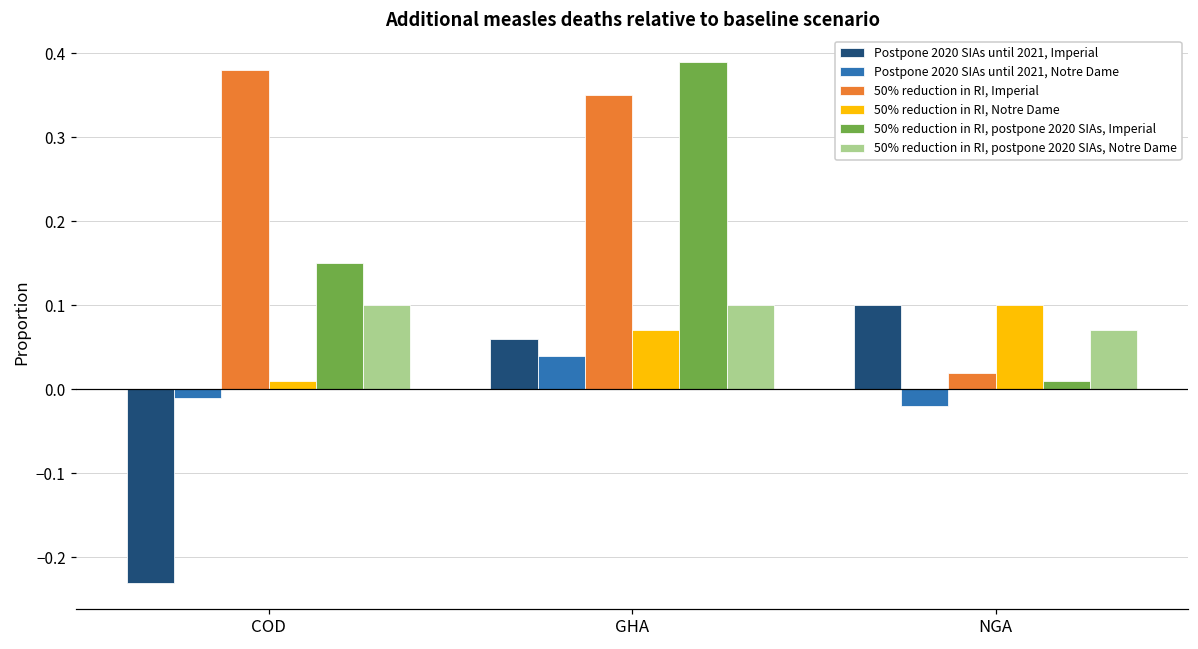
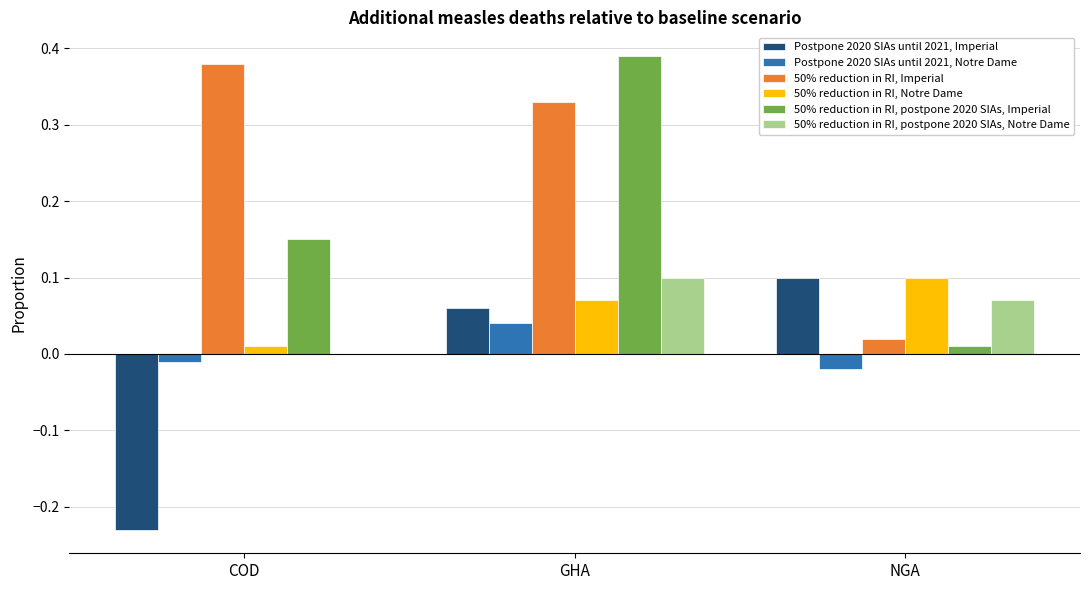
  {
    "Postpone 2020 SIAs until 2021, Imperial": {
      "COD": -0.23,
      "GHA": 0.06,
      "NGA": 0.10
    },
    "Postpone 2020 SIAs until 2021, Notre Dame": {
      "COD": -0.01,
      "GHA": 0.04,
      "NGA": -0.02
    },
    "50% reduction in RI, Imperial": {
      "COD": 0.38,
-     "GHA": 0.35,
+     "GHA": 0.33,
      "NGA": 0.02
    },
    "50% reduction in RI, Notre Dame": {
      "COD": 0.01,
      "GHA": 0.07,
      "NGA": 0.10
    },
    "50% reduction in RI, postpone 2020 SIAs, Imperial": {
      "COD": 0.15,
      "GHA": 0.39,
      "NGA": 0.01
    },
    "50% reduction in RI, postpone 2020 SIAs, Notre Dame": {
-     "COD": 0.1,
+     "COD": 0.0,
      "GHA": 0.1,
      "NGA": 0.07
    }
  }
